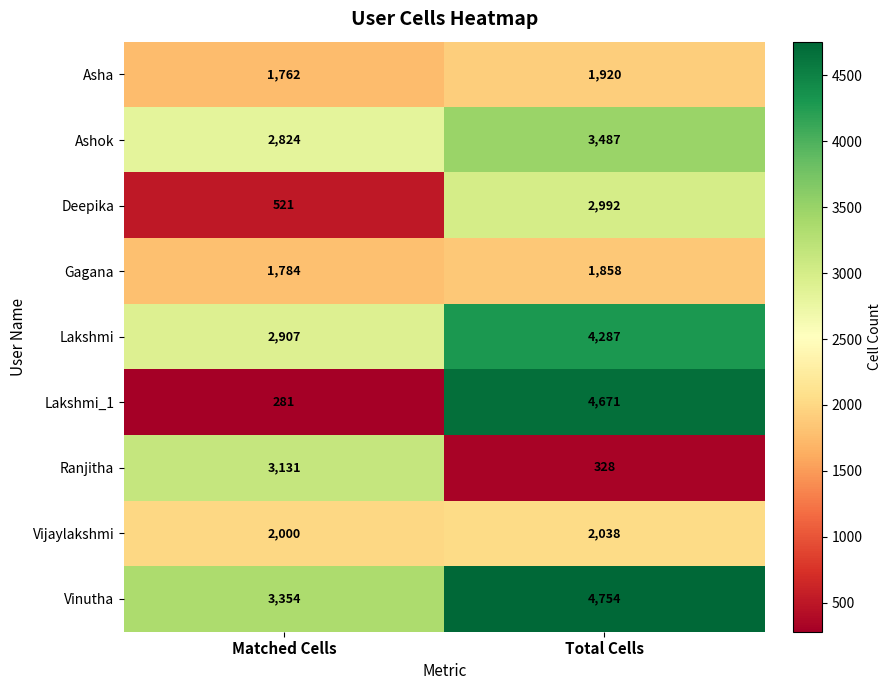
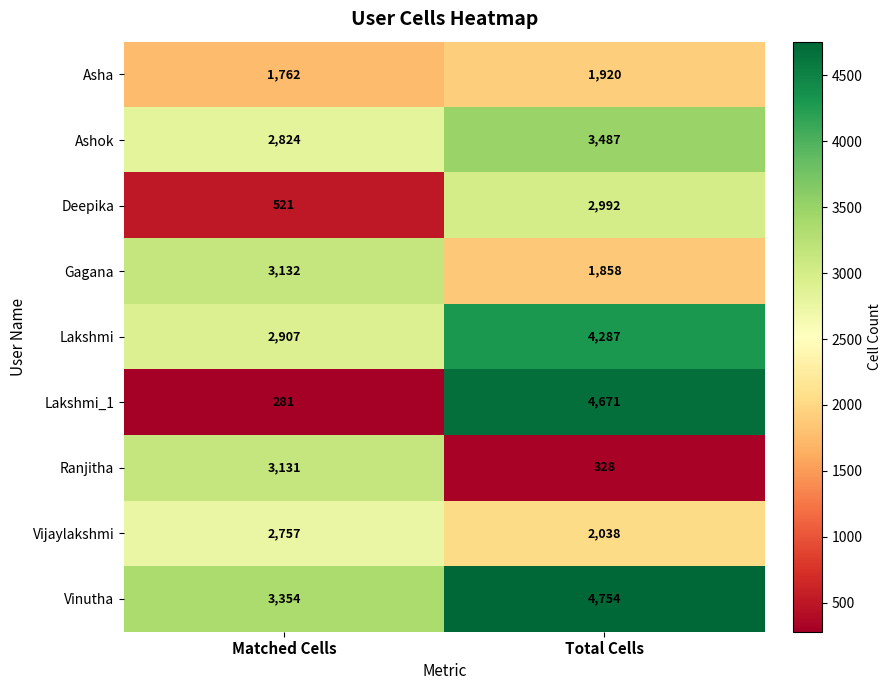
  {
    "Asha": {
      "Matched Cells": "1,762",
      "Total Cells": "1,920"
    },
    "Ashok": {
      "Matched Cells": "2,824",
      "Total Cells": "3,487"
    },
    "Deepika": {
      "Matched Cells": "521",
      "Total Cells": "2,992"
    },
    "Gagana": {
-     "Matched Cells": "1,784",
+     "Matched Cells": "3,132",
      "Total Cells": "1,858"
    },
    "Lakshmi": {
      "Matched Cells": "2,907",
      "Total Cells": "4,287"
    },
    "Lakshmi_1": {
      "Matched Cells": "281",
      "Total Cells": "4,671"
    },
    "Ranjitha": {
      "Matched Cells": "3,131",
      "Total Cells": "328"
    },
    "Vijaylakshmi": {
-     "Matched Cells": "2,000",
+     "Matched Cells": "2,757",
      "Total Cells": "2,038"
    },
    "Vinutha": {
      "Matched Cells": "3,354",
      "Total Cells": "4,754"
    }
  }
